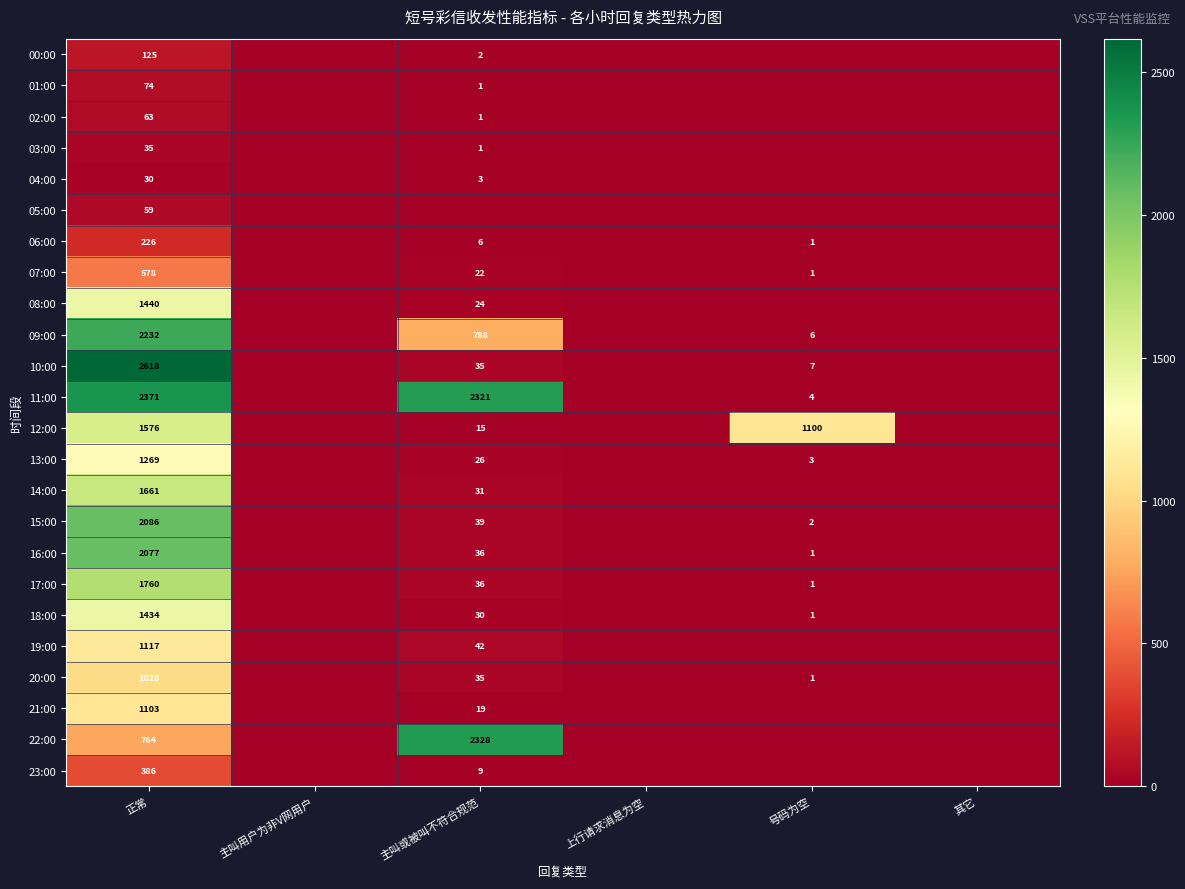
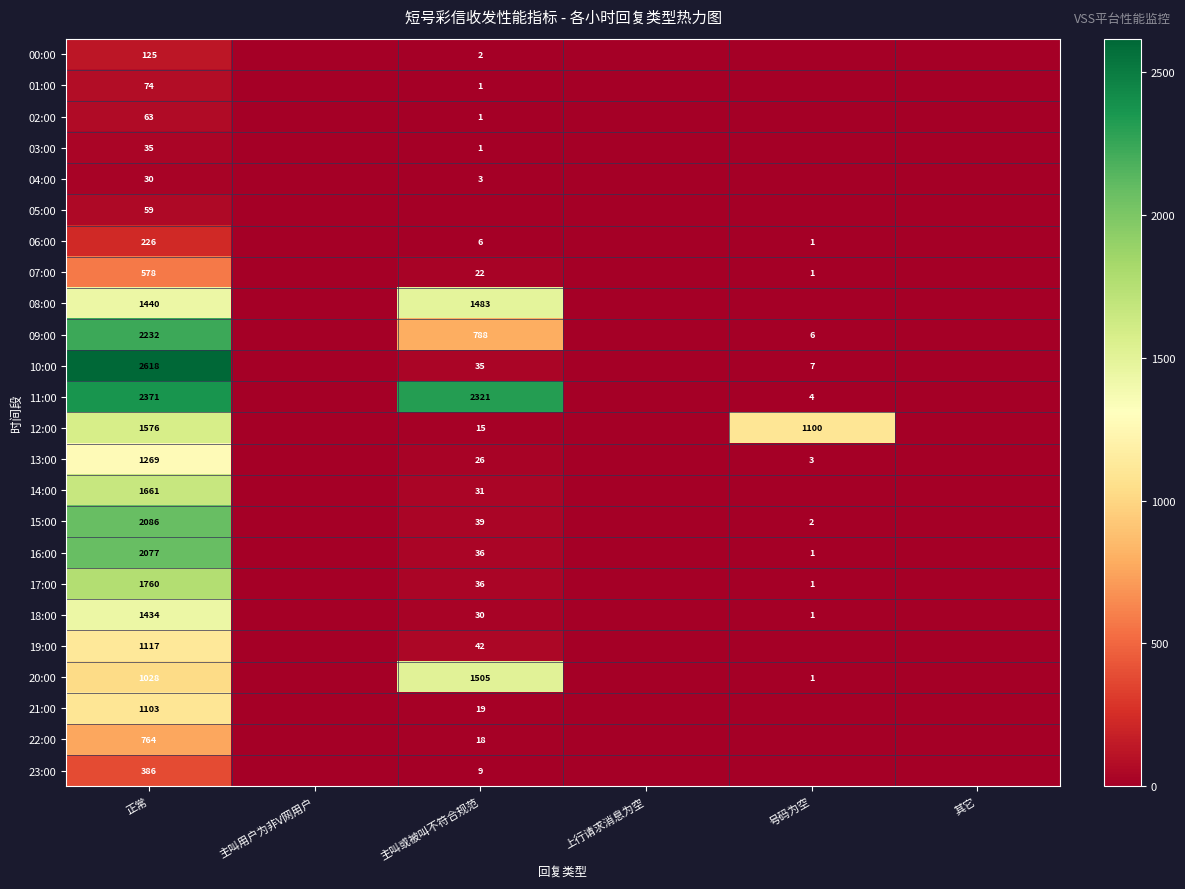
  {
    "00:00": {
      "正常": 125,
      "主叫或被叫不符合规范": 2
    },
    "01:00": {
      "正常": 74,
      "主叫或被叫不符合规范": 1
    },
    "02:00": {
      "正常": 63,
      "主叫或被叫不符合规范": 1
    },
    "03:00": {
      "正常": 35,
      "主叫或被叫不符合规范": 1
    },
    "04:00": {
      "正常": 30,
      "主叫或被叫不符合规范": 3
    },
    "05:00": {
      "正常": 59
    },
    "06:00": {
      "正常": 226,
      "主叫或被叫不符合规范": 6,
      "号码为空": 1
    },
    "07:00": {
      "正常": 578,
      "主叫或被叫不符合规范": 22,
      "号码为空": 1
    },
    "08:00": {
      "正常": 1440,
-     "主叫或被叫不符合规范": 24
+     "主叫或被叫不符合规范": 1483
    },
    "09:00": {
      "正常": 2232,
      "主叫或被叫不符合规范": 788,
      "号码为空": 6
    },
    "10:00": {
      "正常": 2618,
      "主叫或被叫不符合规范": 35,
      "号码为空": 7
    },
    "11:00": {
      "正常": 2371,
      "主叫或被叫不符合规范": 2321,
      "号码为空": 4
    },
    "12:00": {
      "正常": 1576,
      "主叫或被叫不符合规范": 15,
      "号码为空": 1100
    },
    "13:00": {
      "正常": 1269,
      "主叫或被叫不符合规范": 26,
      "号码为空": 3
    },
    "14:00": {
      "正常": 1661,
      "主叫或被叫不符合规范": 31
    },
    "15:00": {
      "正常": 2086,
      "主叫或被叫不符合规范": 39,
      "号码为空": 2
    },
    "16:00": {
      "正常": 2077,
      "主叫或被叫不符合规范": 36,
      "号码为空": 1
    },
    "17:00": {
      "正常": 1760,
      "主叫或被叫不符合规范": 36,
      "号码为空": 1
    },
    "18:00": {
      "正常": 1434,
      "主叫或被叫不符合规范": 30,
      "号码为空": 1
    },
    "19:00": {
      "正常": 1117,
      "主叫或被叫不符合规范": 42
    },
    "20:00": {
      "正常": 1028,
-     "主叫或被叫不符合规范": 35,
+     "主叫或被叫不符合规范": 1505,
      "号码为空": 1
    },
    "21:00": {
      "正常": 1103,
      "主叫或被叫不符合规范": 19
    },
    "22:00": {
      "正常": 764,
-     "主叫或被叫不符合规范": 2328
+     "主叫或被叫不符合规范": 18
    },
    "23:00": {
      "正常": 386,
      "主叫或被叫不符合规范": 9
    }
  }
